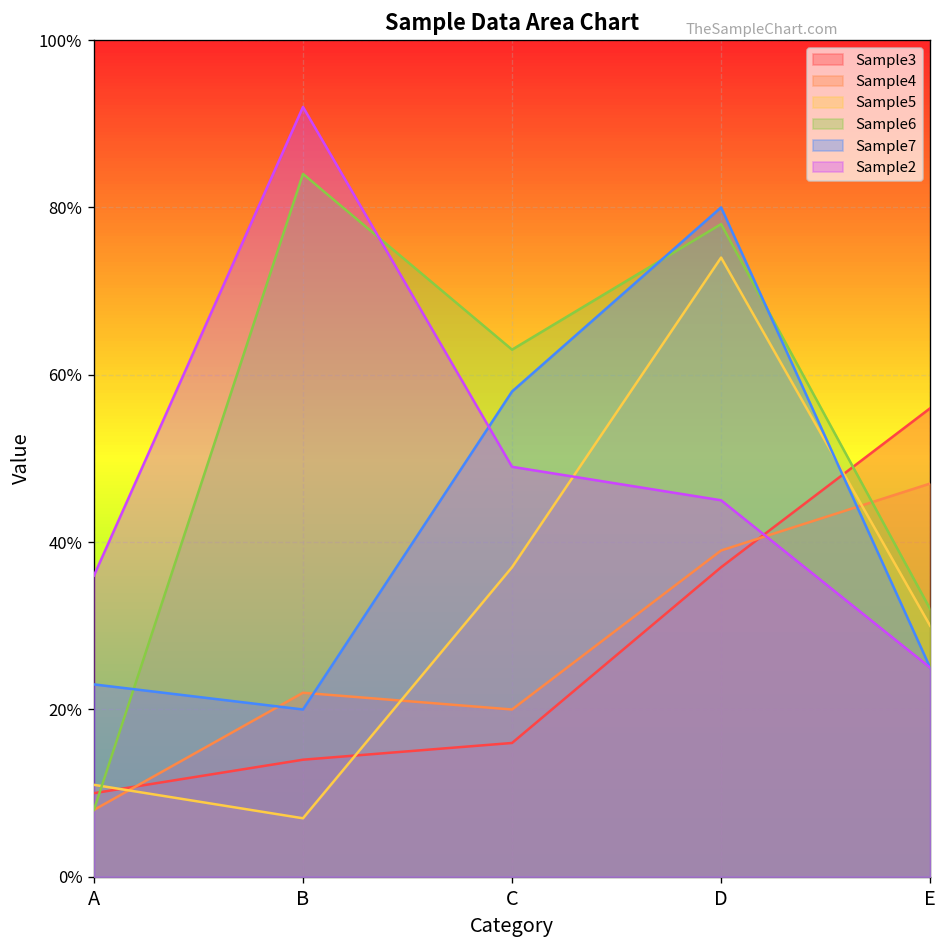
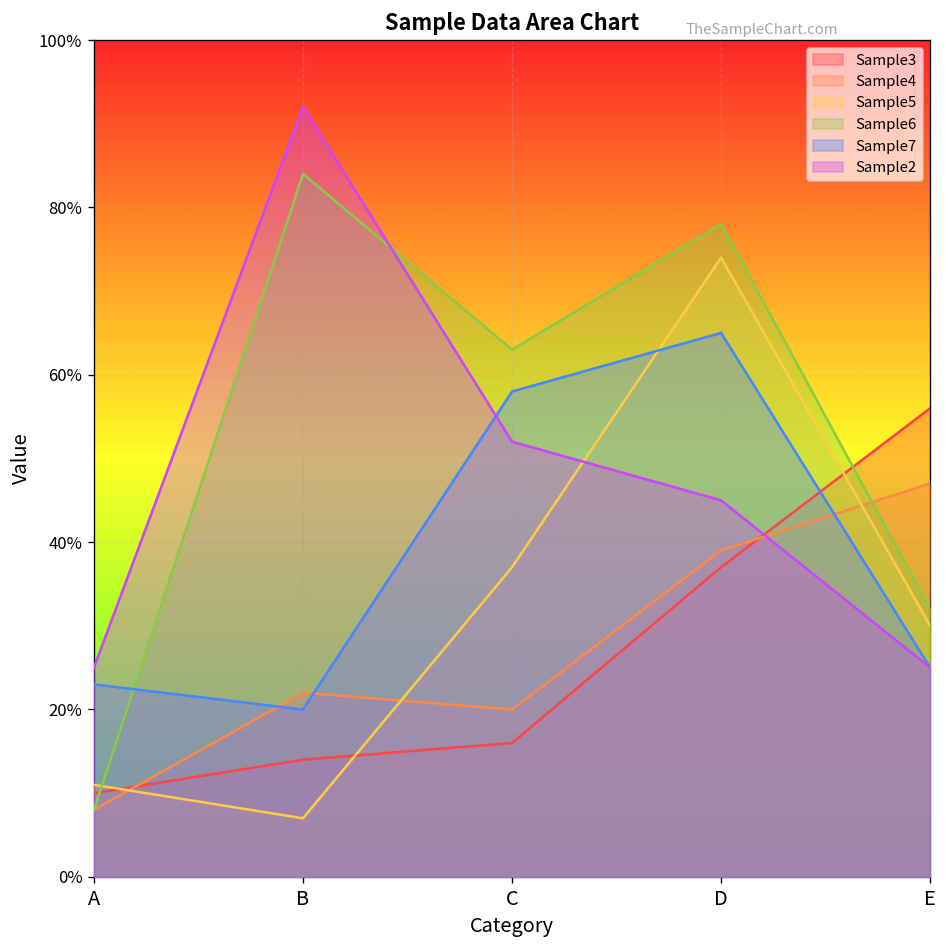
  {
    "Sample6": {
      "B": "84%",
      "C": "63%",
      "D": "78%",
      "E": "32%"
    },
    "Sample7": {
      "A": "23%",
      "B": "20%",
      "C": "58%",
-     "D": "80%"
+     "D": "65%"
    },
    "Sample2": {
-     "A": "36%",
+     "A": "25%",
      "B": "92%",
-     "C": "49%",
+     "C": "52%",
      "D": "45%"
    }
  }
